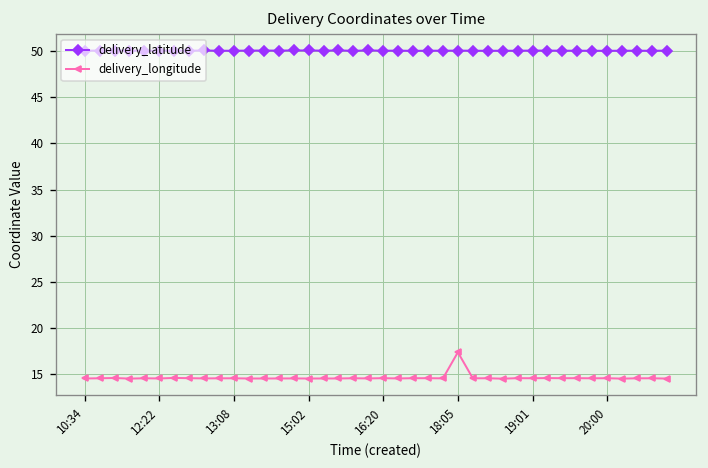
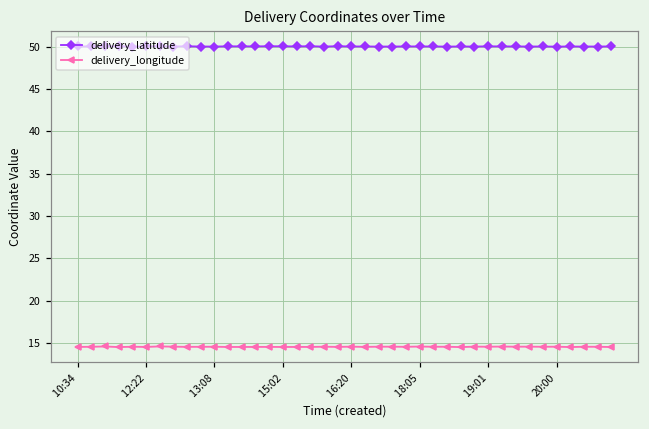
  {
    "delivery_latitude": {
      "13:08": 50,
      "15:02": 50,
      "16:20": 50,
      "18:05": 50,
      "19:01": 50
    },
    "delivery_longitude": {
      "10:34": 15,
      "12:22": 15,
      "13:08": 15,
      "15:02": 15,
      "16:20": 15,
-     "18:05": 17,
+     "18:05": 15,
      "19:01": 15
    }
  }
